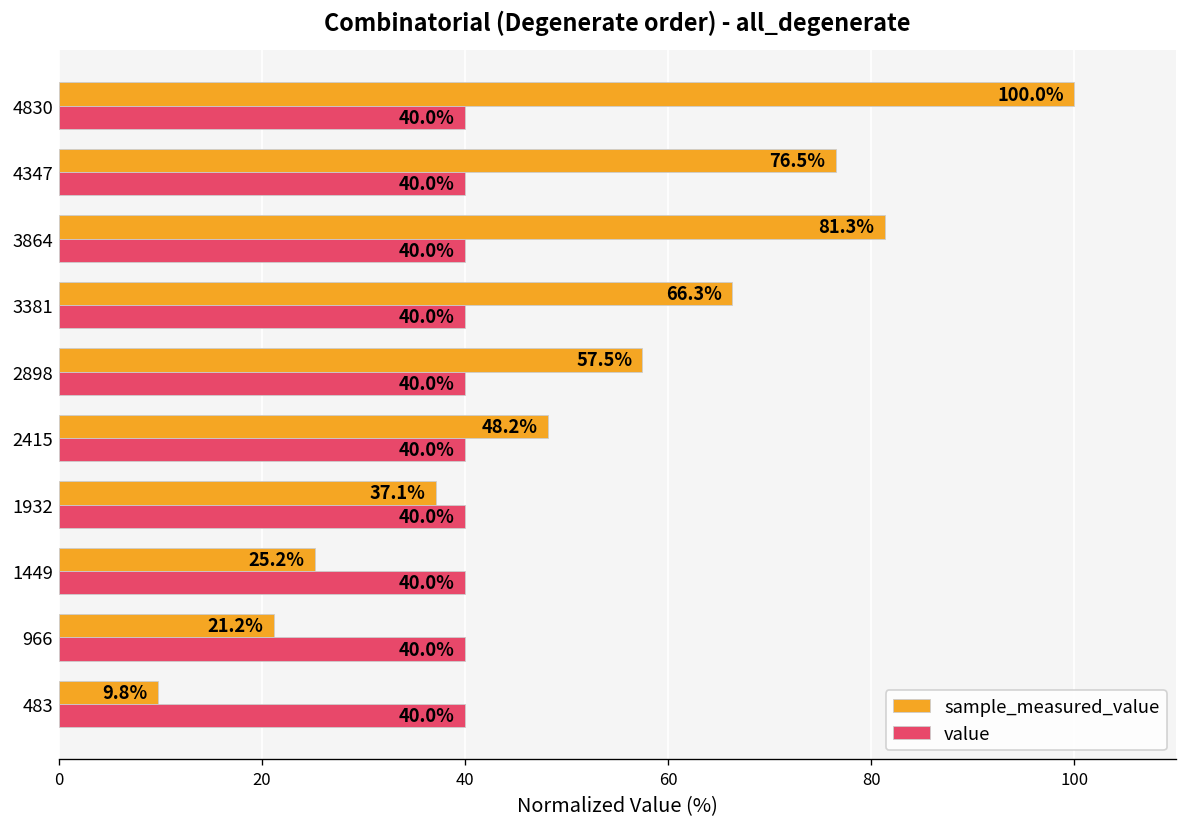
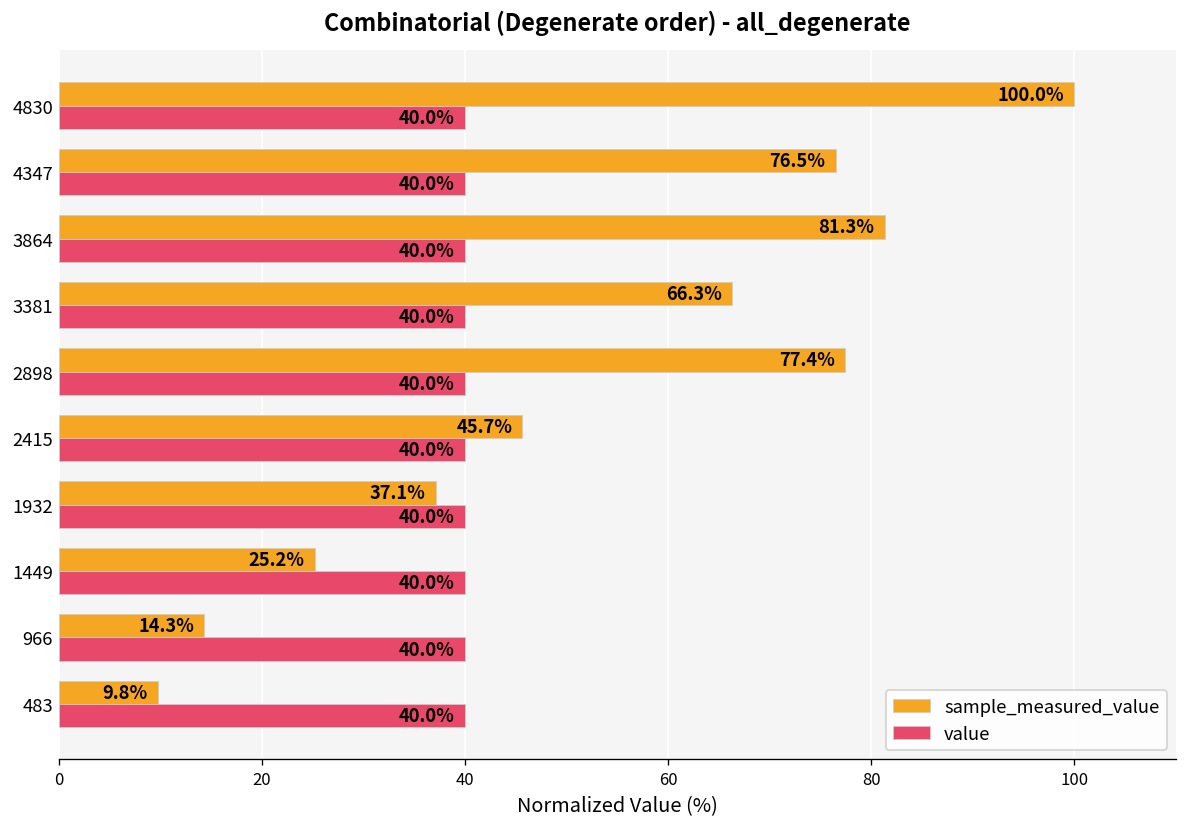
  {
    "sample_measured_value": {
      "4830": "100.0%",
      "4347": "76.5%",
      "3864": "81.3%",
      "3381": "66.3%",
-     "2898": "57.5%",
-     "2415": "48.2%",
+     "2898": "77.4%",
+     "2415": "45.7%",
      "1932": "37.1%",
      "1449": "25.2%",
-     "966": "21.2%",
+     "966": "14.3%",
      "483": "9.8%"
    },
    "value": {
      "4830": "40.0%",
      "4347": "40.0%",
      "3864": "40.0%",
      "3381": "40.0%",
      "2898": "40.0%",
      "2415": "40.0%",
      "1932": "40.0%",
      "1449": "40.0%",
      "966": "40.0%",
      "483": "40.0%"
    }
  }
